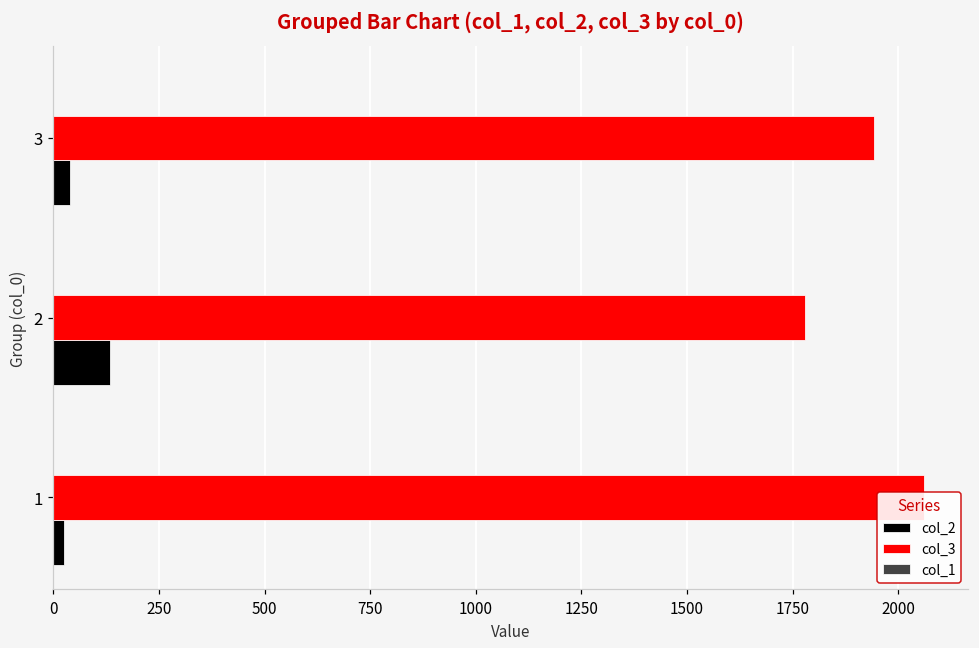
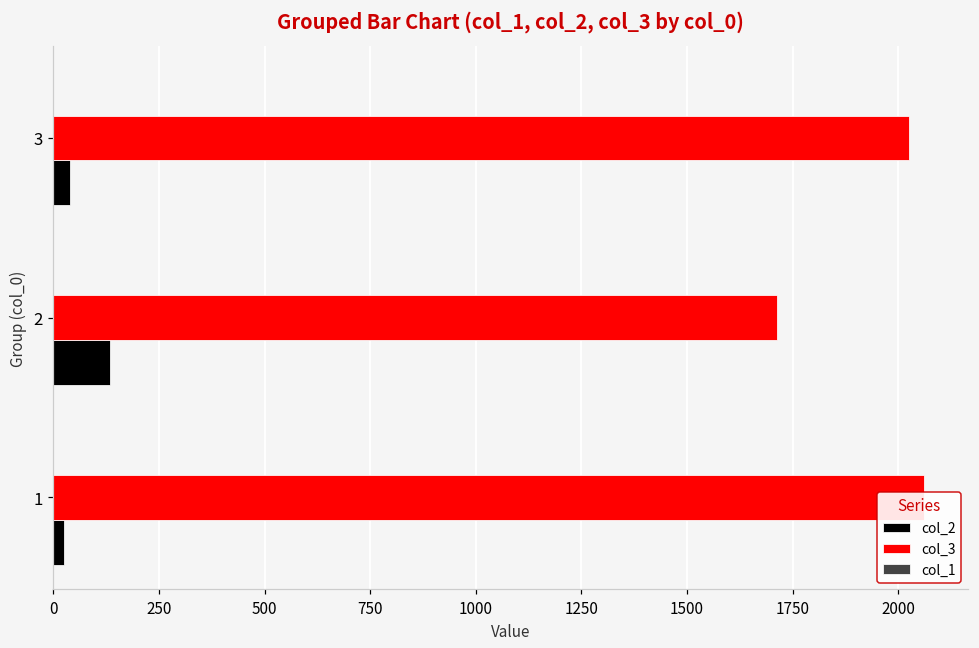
  {
    "col_2": {
      "3": 40,
      "2": 140,
      "1": 30
    },
    "col_3": {
-     "3": 1940,
-     "2": 1780
+     "3": 2030,
+     "2": 1710
    },
    "col_1": {
      "3": 0,
      "2": 0,
      "1": 0
    }
  }
